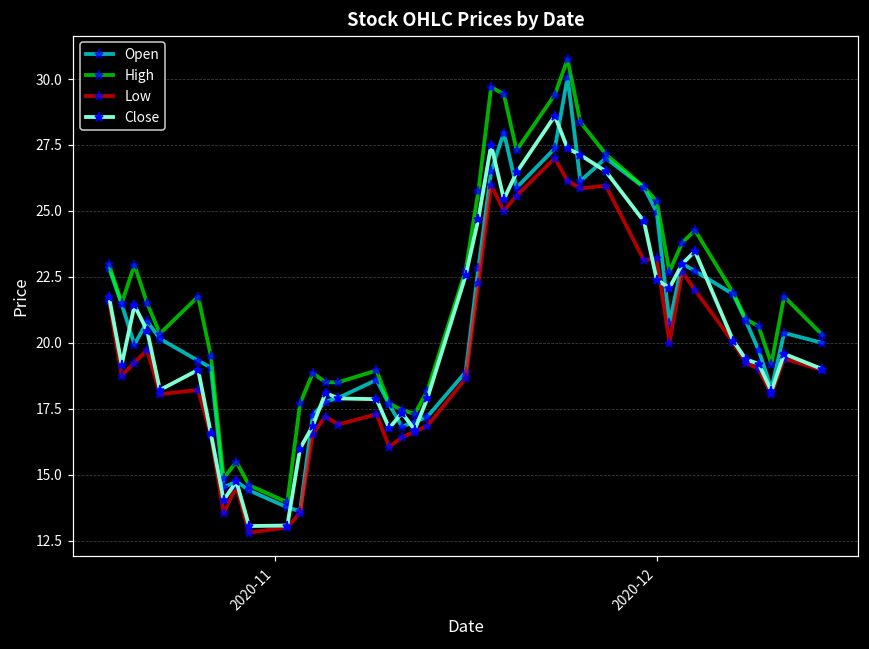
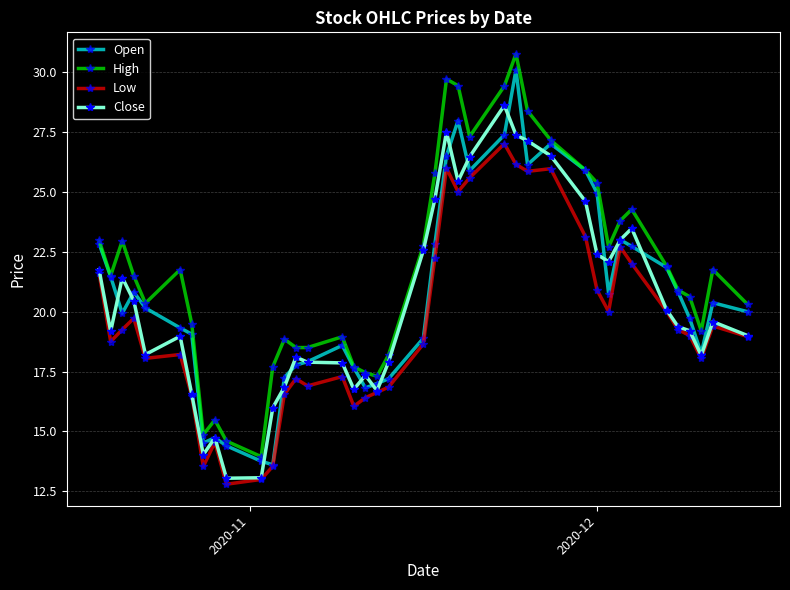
  {
    "Open": {
      "2020-12": 25.0
    },
    "High": {
      "2020-12": 25.4
    },
    "Low": {
-     "2020-12": 23.2
+     "2020-12": 20.9
    },
    "Close": {
      "2020-12": 22.4
    }
  }
